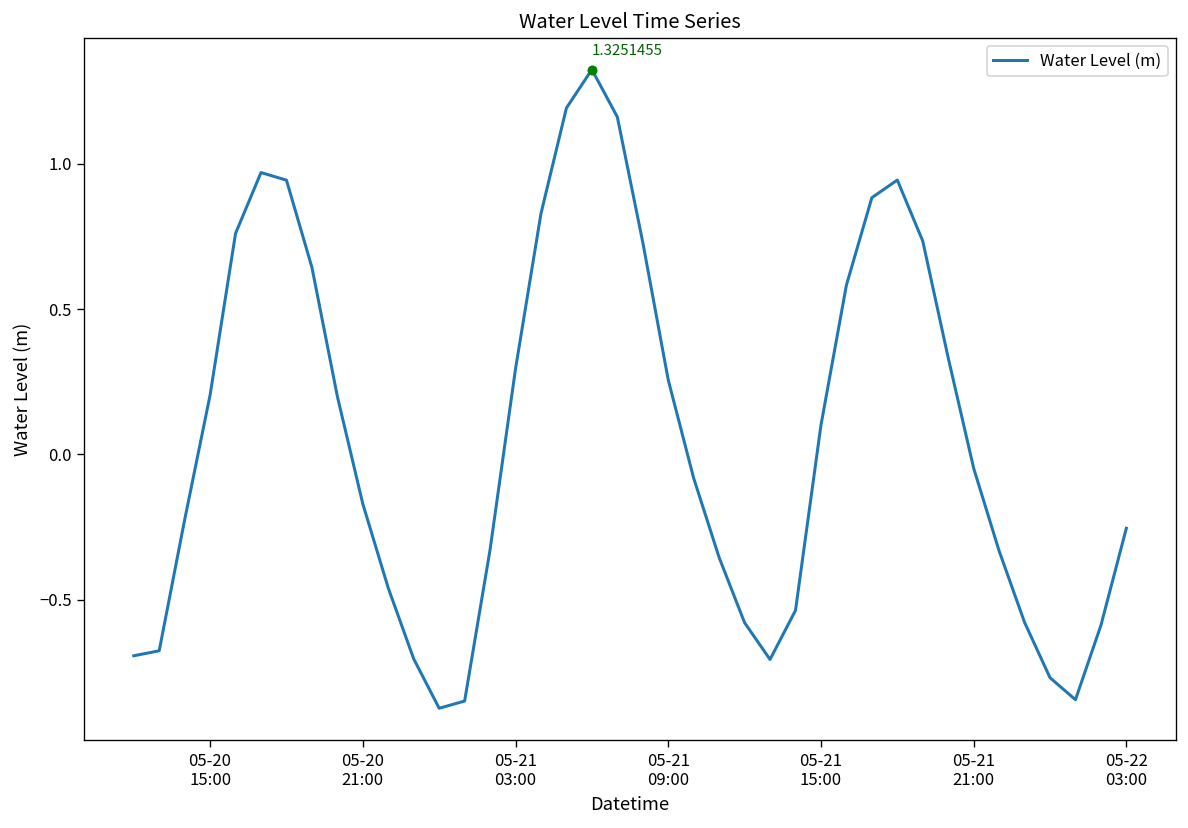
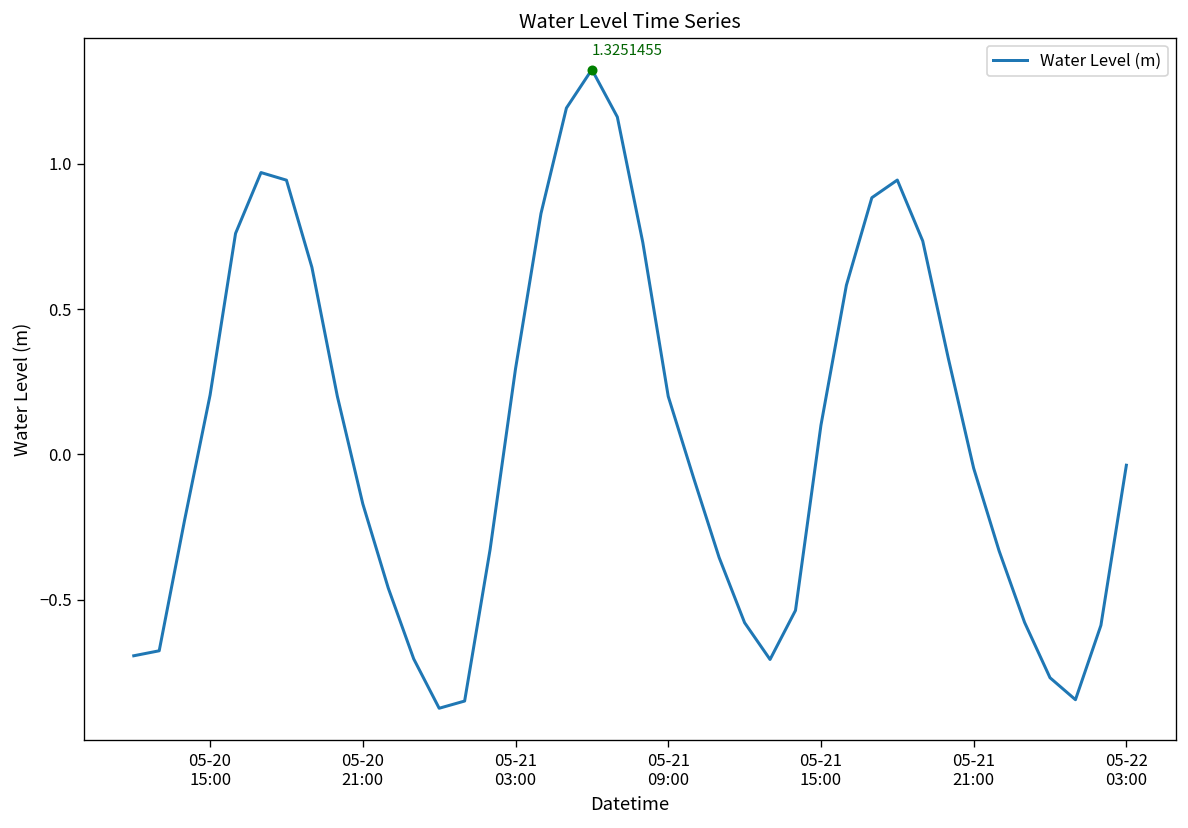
  {
    "Water Level (m)": {
      "05-20 15:00": 0.20,
      "05-20 21:00": -0.17,
      "05-21 03:00": 0.29,
-     "05-21 09:00": 0.26,
+     "05-21 09:00": 0.20,
      "05-21 15:00": 0.10,
      "05-21 21:00": -0.05,
-     "05-22 03:00": -0.25
+     "05-22 03:00": -0.04
    }
  }
